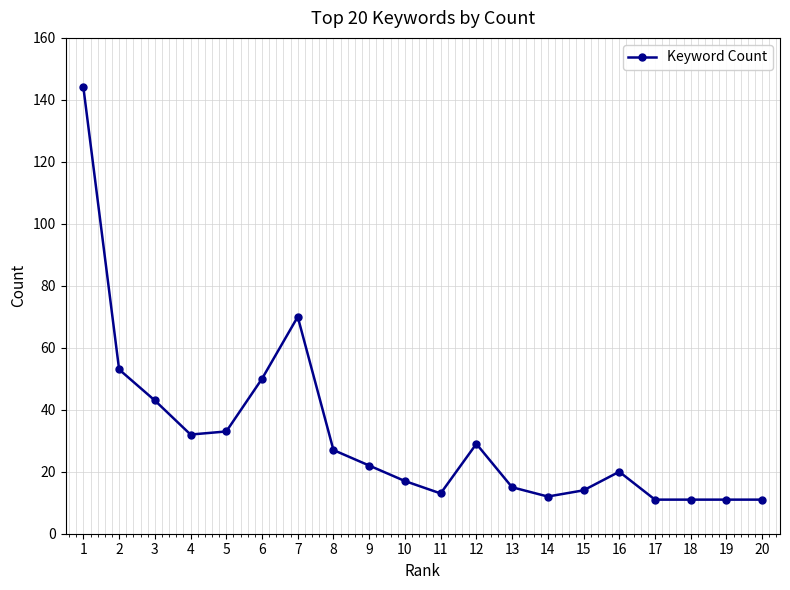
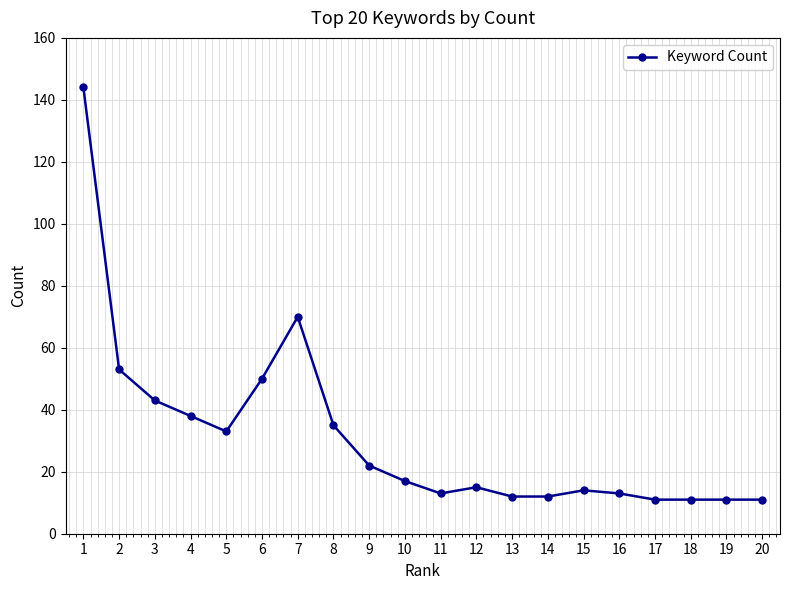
  {
    "1": 144,
    "2": 53,
    "3": 43,
-   "4": 32,
+   "4": 38,
    "5": 33,
    "6": 50,
    "7": 70,
-   "8": 27,
+   "8": 35,
    "9": 22,
    "10": 17,
    "11": 13,
-   "12": 29,
-   "13": 15,
+   "12": 15,
+   "13": 12,
    "14": 12,
    "15": 14,
-   "16": 20,
+   "16": 13,
    "17": 11,
    "18": 11,
    "19": 11,
    "20": 11
  }
